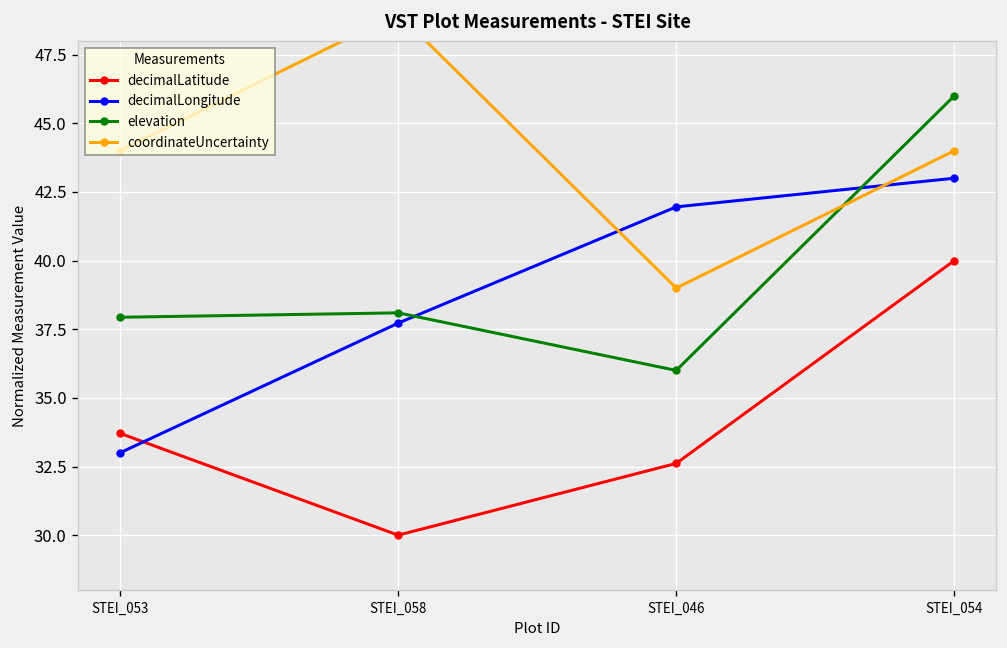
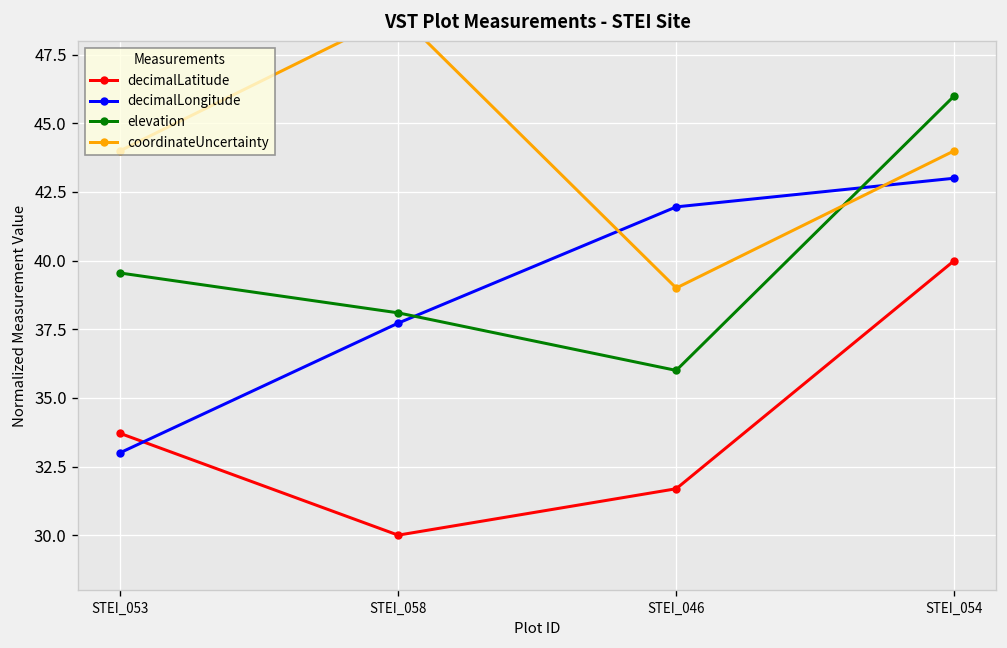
  {
    "decimalLatitude": {
      "STEI_053": 33.7,
      "STEI_058": 30.0,
-     "STEI_046": 32.6,
+     "STEI_046": 31.7,
      "STEI_054": 40.0
    },
    "decimalLongitude": {
      "STEI_053": 33.0,
      "STEI_058": 37.7,
      "STEI_046": 42.0,
      "STEI_054": 43.0
    },
    "elevation": {
-     "STEI_053": 37.9,
+     "STEI_053": 39.5,
      "STEI_058": 38.1,
      "STEI_046": 36.0,
      "STEI_054": 46.0
    },
    "coordinateUncertainty": {
      "STEI_053": 44.0,
      "STEI_046": 39.0,
      "STEI_054": 44.0
    }
  }
